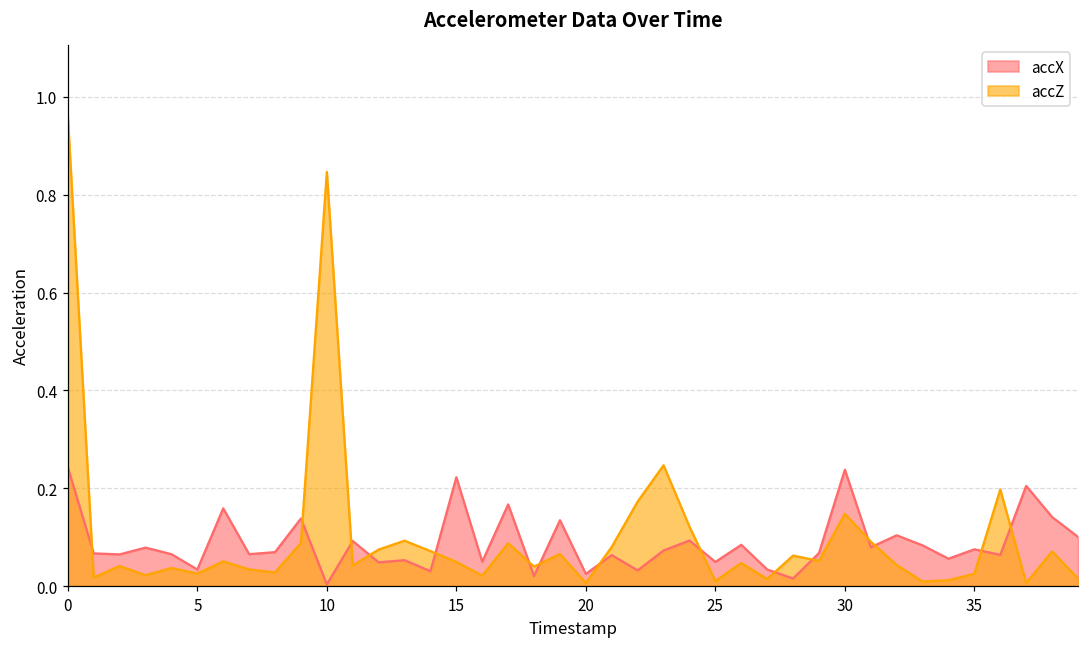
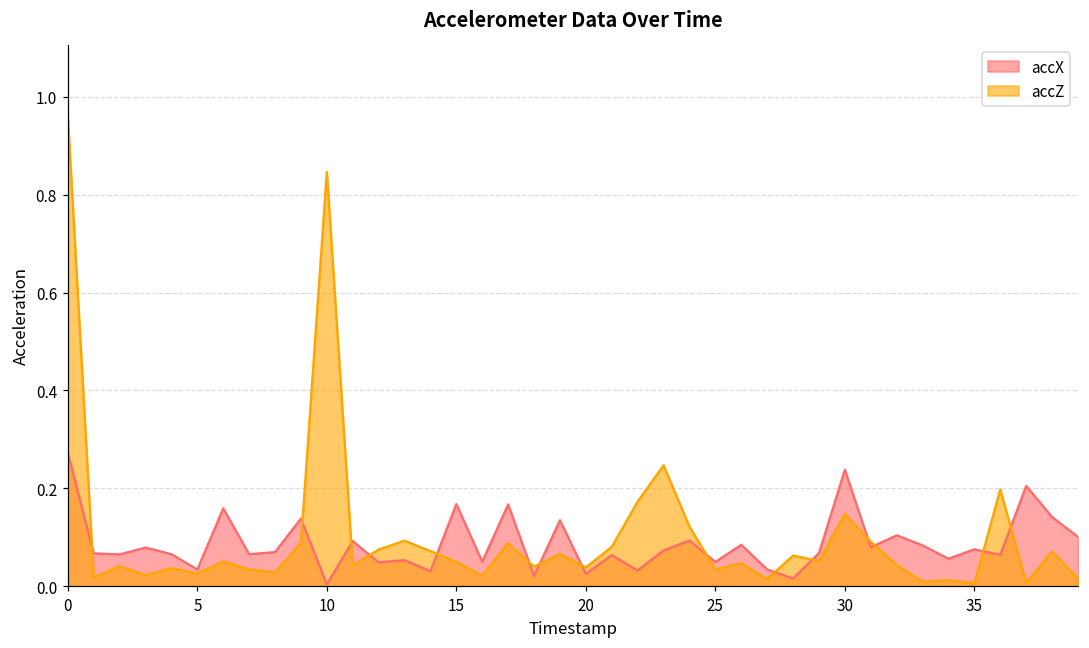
  {
    "accX": {
-     "0": 0.24,
+     "0": 0.27,
      "5": 0.03,
      "10": 0.00,
-     "15": 0.22,
+     "15": 0.17,
      "20": 0.03,
      "25": 0.05,
      "30": 0.24,
      "35": 0.08
    },
    "accZ": {
      "0": 0.96,
      "5": 0.03,
      "10": 0.85,
      "15": 0.05,
-     "20": 0.01,
-     "25": 0.01,
+     "20": 0.04,
+     "25": 0.03,
      "30": 0.15,
-     "35": 0.03
+     "35": 0.01
    }
  }
